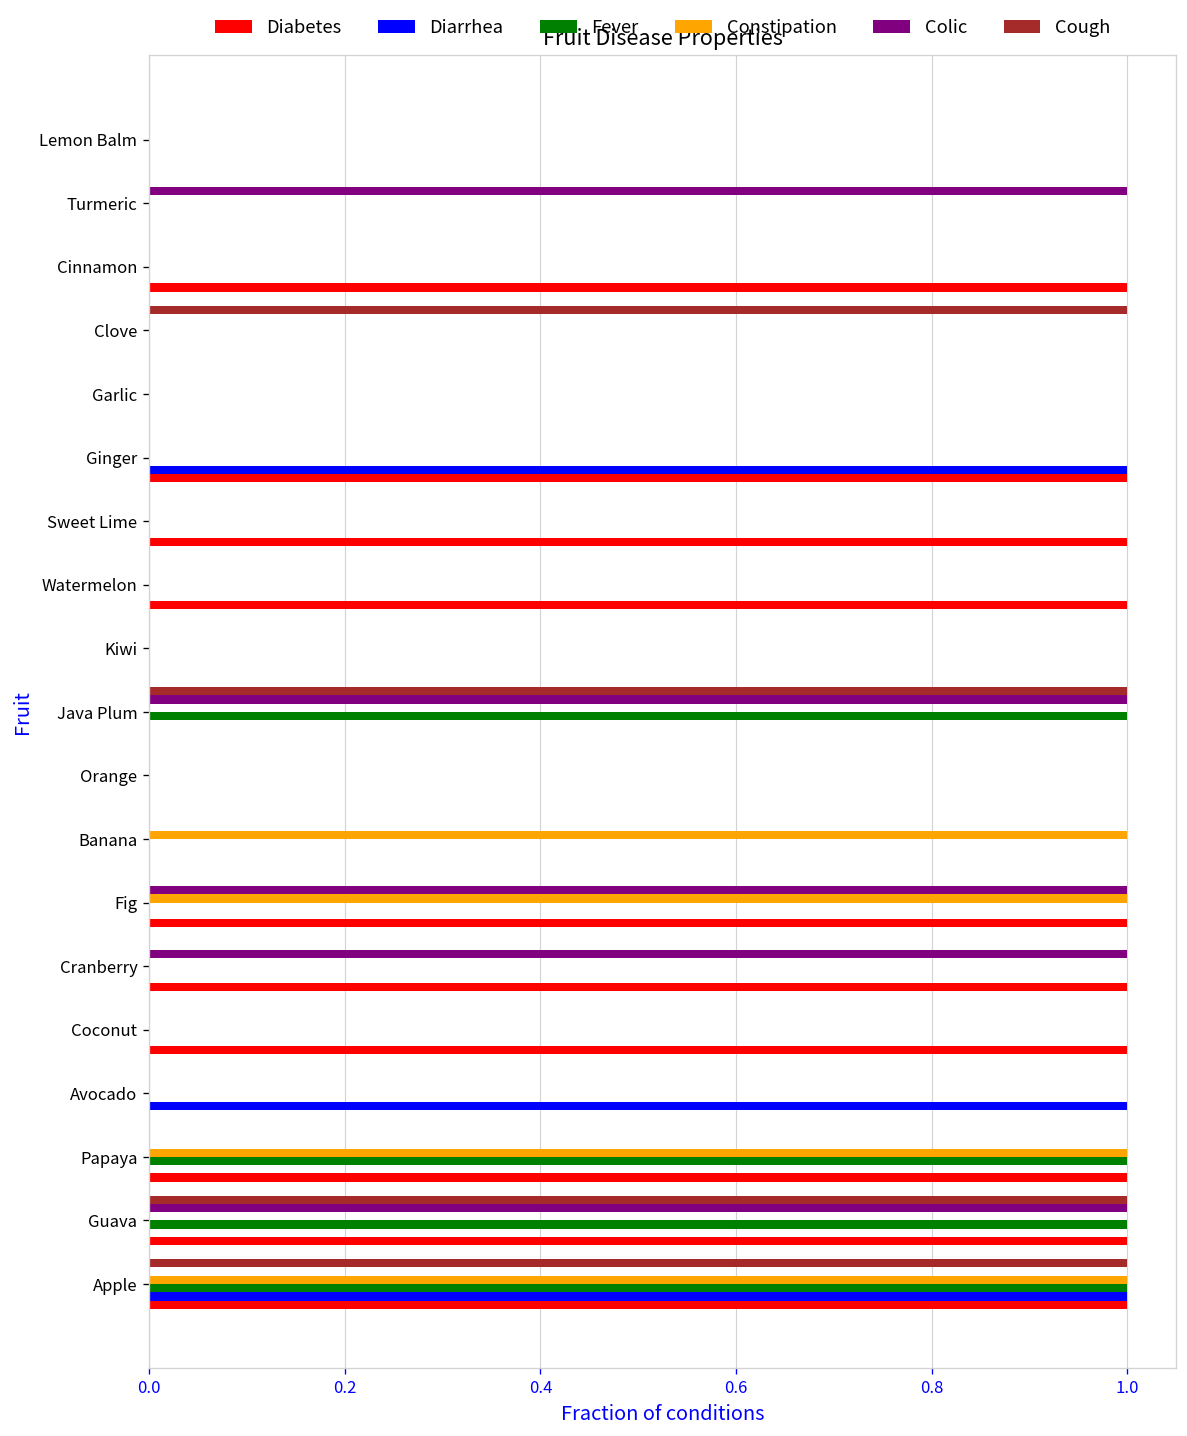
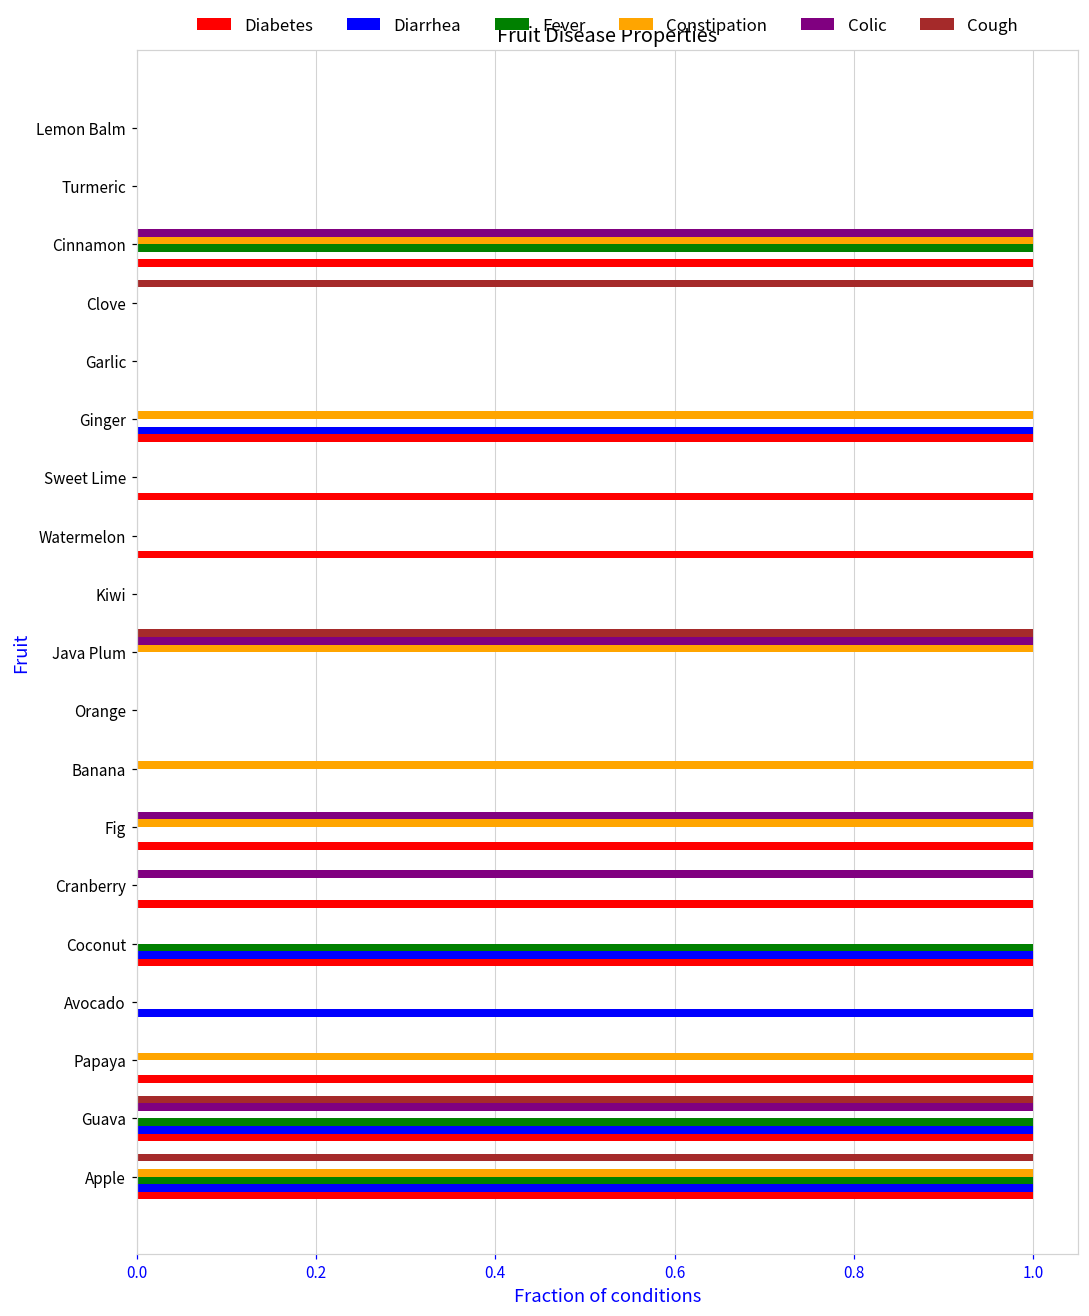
  {
    "Diabetes": {
      "Lemon Balm": 0,
      "Turmeric": 0,
      "Cinnamon": 1,
      "Clove": 0,
      "Garlic": 0,
      "Ginger": 1,
      "Sweet Lime": 1,
      "Watermelon": 1,
      "Kiwi": 0,
      "Java Plum": 0,
      "Orange": 0,
      "Banana": 0,
      "Fig": 1,
      "Cranberry": 1,
      "Coconut": 1,
      "Avocado": 0,
      "Papaya": 1,
      "Guava": 1,
      "Apple": 1
    },
    "Diarrhea": {
      "Lemon Balm": 0,
      "Turmeric": 0,
      "Cinnamon": 0,
      "Clove": 0,
      "Garlic": 0,
      "Ginger": 1,
      "Sweet Lime": 0,
      "Watermelon": 0,
      "Kiwi": 0,
      "Java Plum": 0,
      "Orange": 0,
      "Banana": 0,
      "Fig": 0,
      "Cranberry": 0,
-     "Coconut": 0,
+     "Coconut": 1,
      "Avocado": 1,
      "Papaya": 0,
-     "Guava": 0,
+     "Guava": 1,
      "Apple": 1
    },
    "Fever": {
      "Lemon Balm": 0,
      "Turmeric": 0,
-     "Cinnamon": 0,
+     "Cinnamon": 1,
      "Clove": 0,
      "Garlic": 0,
      "Ginger": 0,
      "Sweet Lime": 0,
      "Watermelon": 0,
      "Kiwi": 0,
-     "Java Plum": 1,
+     "Java Plum": 0,
      "Orange": 0,
      "Banana": 0,
      "Fig": 0,
      "Cranberry": 0,
-     "Coconut": 0,
+     "Coconut": 1,
      "Avocado": 0,
-     "Papaya": 1,
+     "Papaya": 0,
      "Guava": 1,
      "Apple": 1
    },
    "Constipation": {
      "Lemon Balm": 0,
      "Turmeric": 0,
-     "Cinnamon": 0,
+     "Cinnamon": 1,
      "Clove": 0,
      "Garlic": 0,
-     "Ginger": 0,
+     "Ginger": 1,
      "Sweet Lime": 0,
      "Watermelon": 0,
      "Kiwi": 0,
-     "Java Plum": 0,
+     "Java Plum": 1,
      "Orange": 0,
      "Banana": 1,
      "Fig": 1,
      "Cranberry": 0,
      "Coconut": 0,
      "Avocado": 0,
      "Papaya": 1,
      "Guava": 0,
      "Apple": 1
    },
    "Colic": {
      "Lemon Balm": 0,
-     "Turmeric": 1,
-     "Cinnamon": 0,
+     "Turmeric": 0,
+     "Cinnamon": 1,
      "Clove": 0,
      "Garlic": 0,
      "Ginger": 0,
      "Sweet Lime": 0,
      "Watermelon": 0,
      "Kiwi": 0,
      "Java Plum": 1,
      "Orange": 0,
      "Banana": 0,
      "Fig": 1,
      "Cranberry": 1,
      "Coconut": 0,
      "Avocado": 0,
      "Papaya": 0,
      "Guava": 1,
      "Apple": 0
    },
    "Cough": {
      "Lemon Balm": 0,
      "Turmeric": 0,
      "Cinnamon": 0,
      "Clove": 1,
      "Garlic": 0,
      "Ginger": 0,
      "Sweet Lime": 0,
      "Watermelon": 0,
      "Kiwi": 0,
      "Java Plum": 1,
      "Orange": 0,
      "Banana": 0,
      "Fig": 0,
      "Cranberry": 0,
      "Coconut": 0,
      "Avocado": 0,
      "Papaya": 0,
      "Guava": 1,
      "Apple": 1
    }
  }
